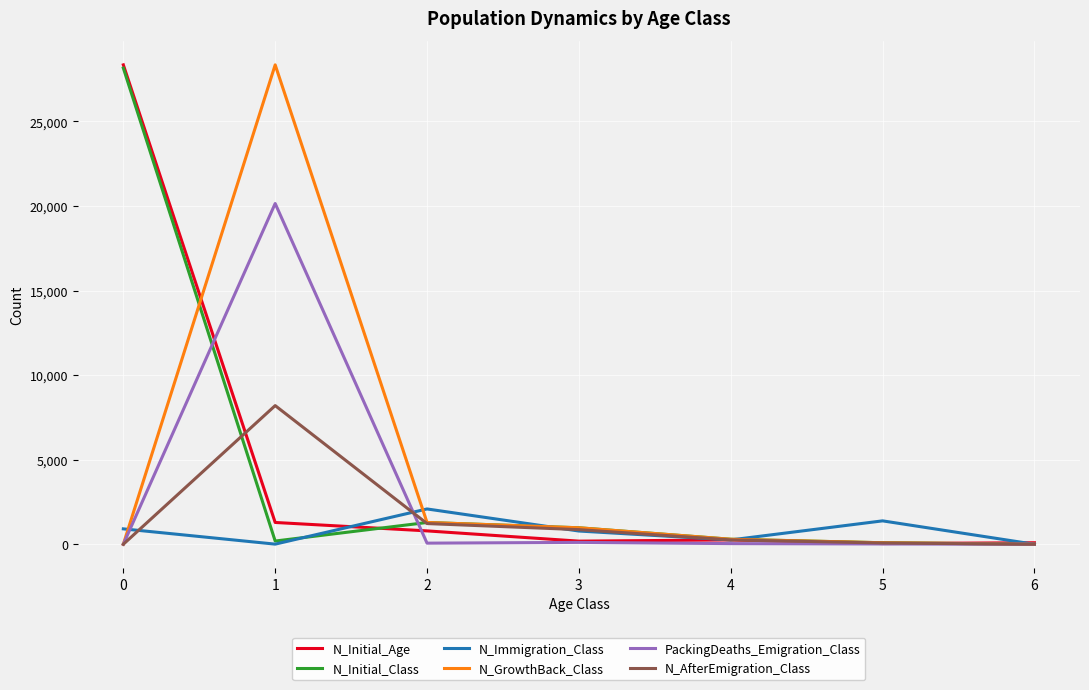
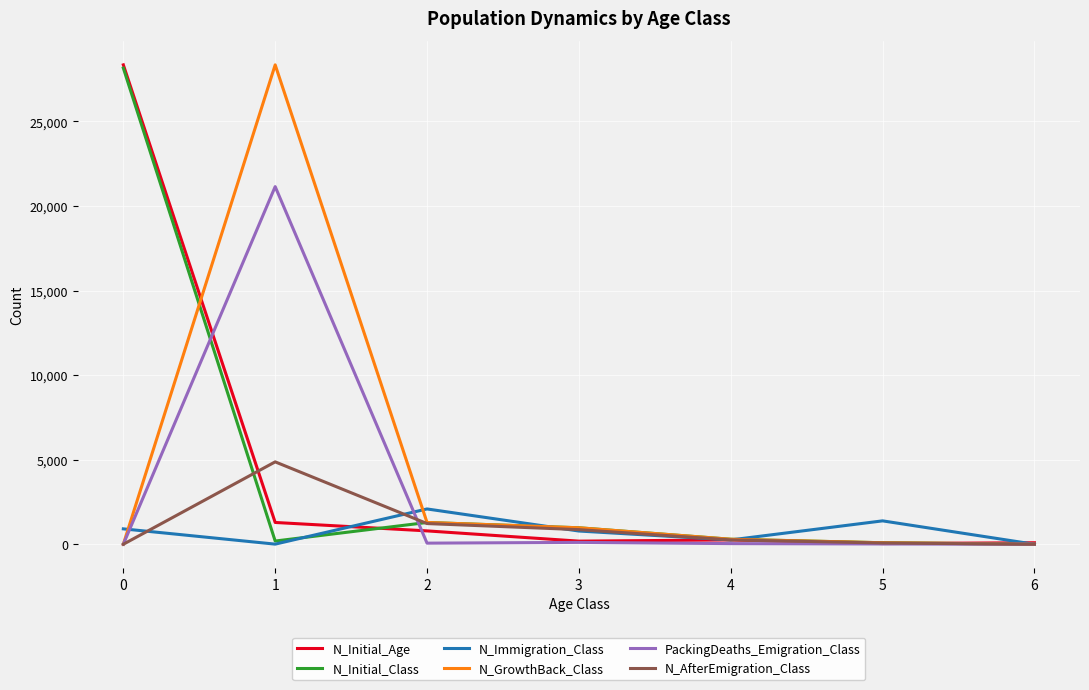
  {
    "N_Initial_Age": {
      "0": "28,300",
      "1": "1,300",
      "2": "800"
    },
    "N_Initial_Class": {
      "0": "28,200",
      "1": "200"
    },
    "N_Immigration_Class": {
      "0": "900",
      "1": "0",
      "2": "2,100",
      "5": "1,400"
    },
    "N_GrowthBack_Class": {
      "1": "28,300"
    },
    "PackingDeaths_Emigration_Class": {
-     "1": "20,100",
+     "1": "21,100",
      "2": "100",
      "4": "0"
    },
    "N_AfterEmigration_Class": {
-     "1": "8,200"
+     "1": "4,900"
    }
  }
